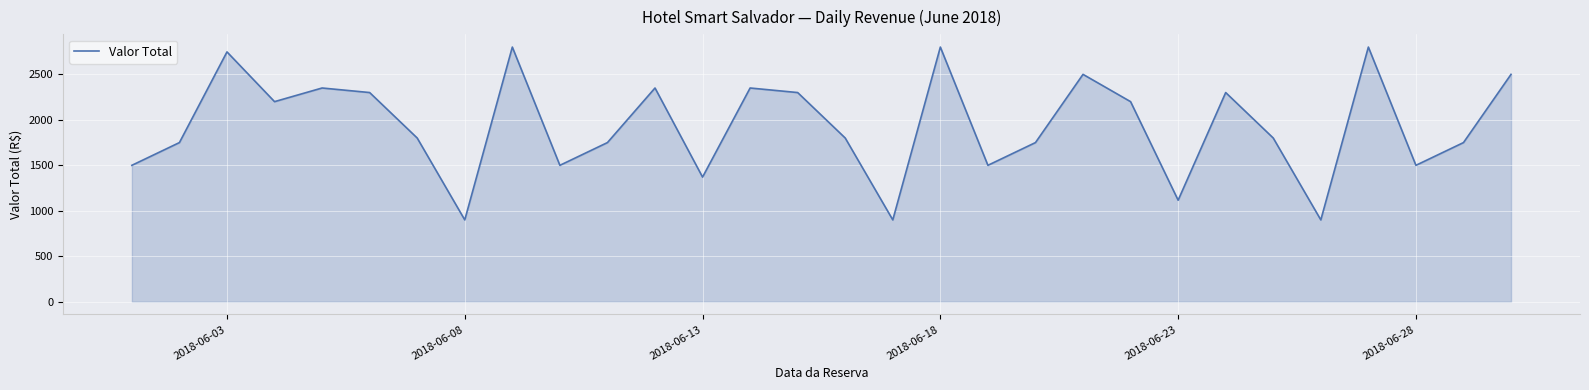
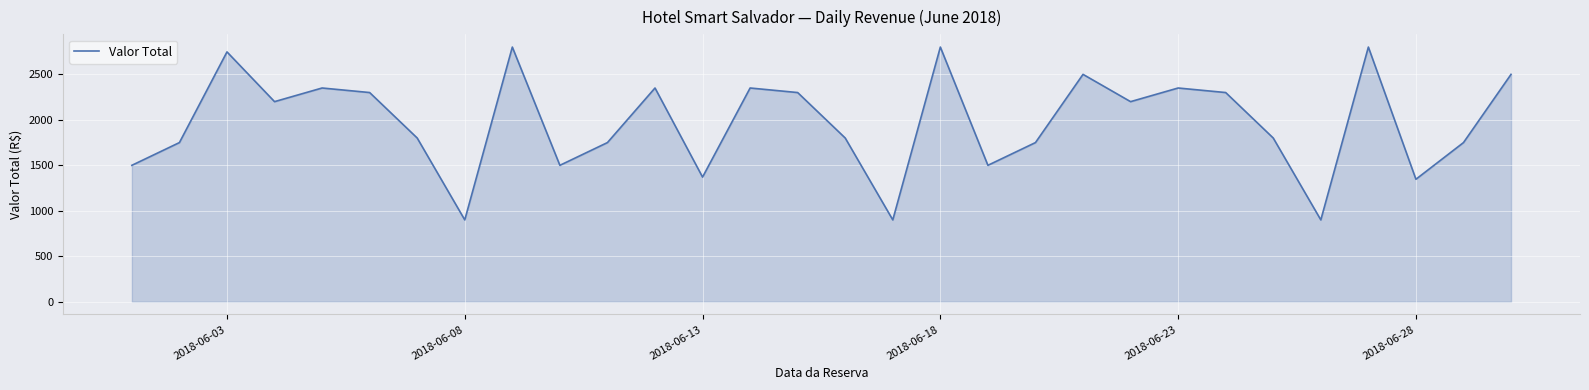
  {
    "2018-06-03": 2700,
    "2018-06-08": 900,
    "2018-06-13": 1400,
    "2018-06-18": 2800,
-   "2018-06-23": 1100,
-   "2018-06-28": 1500
+   "2018-06-23": 2300,
+   "2018-06-28": 1300
  }
